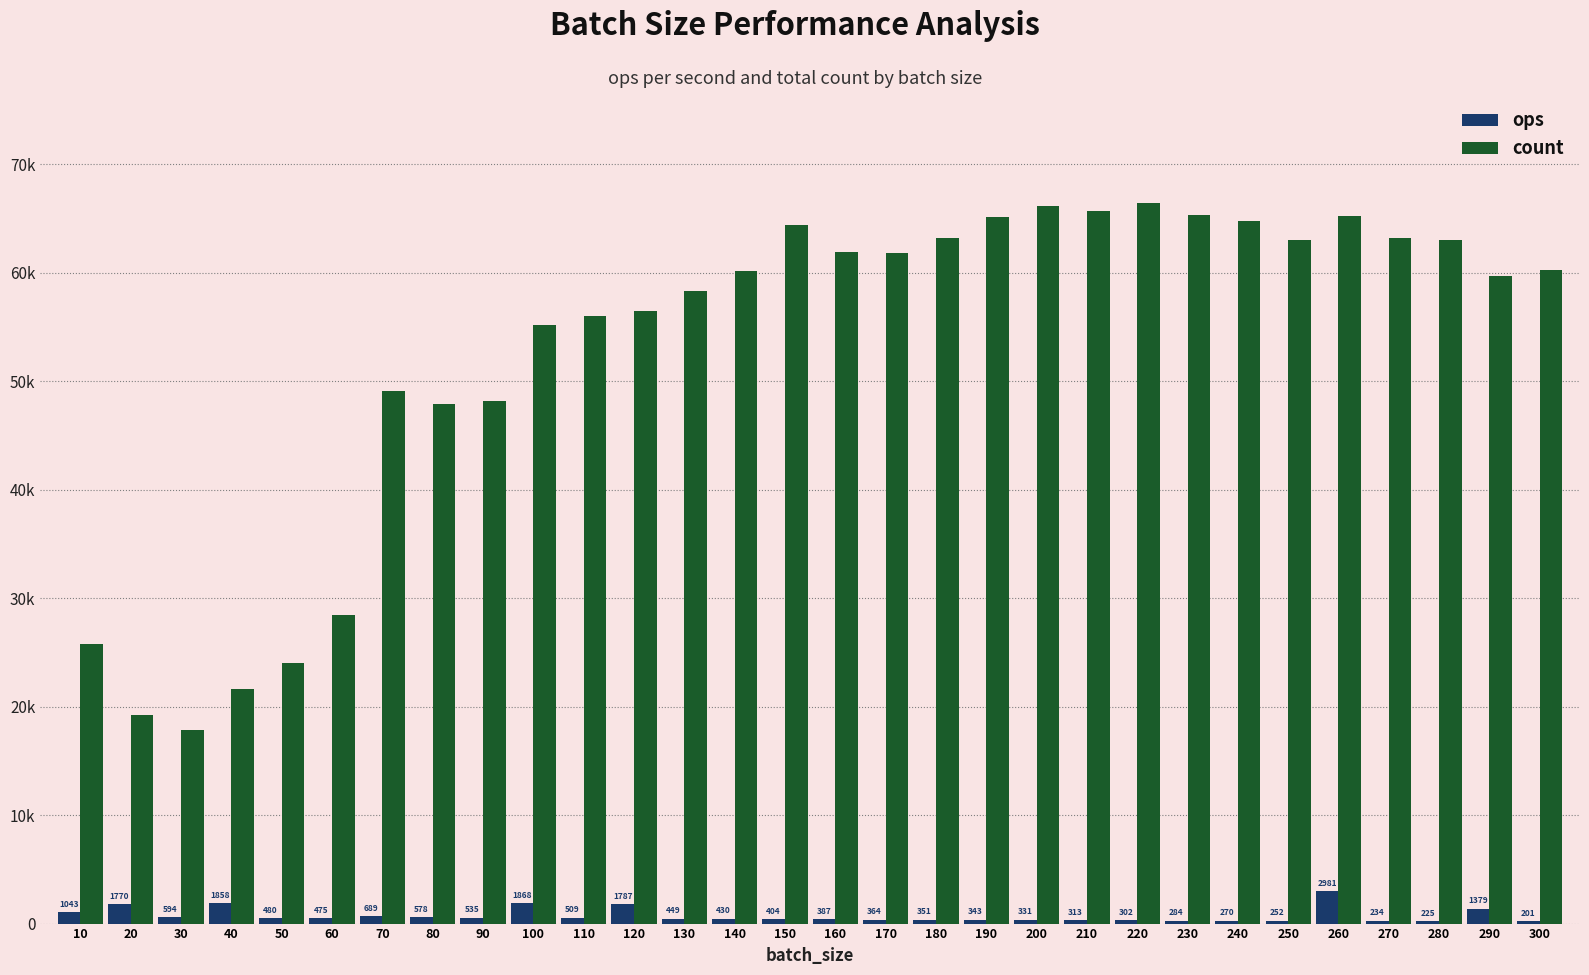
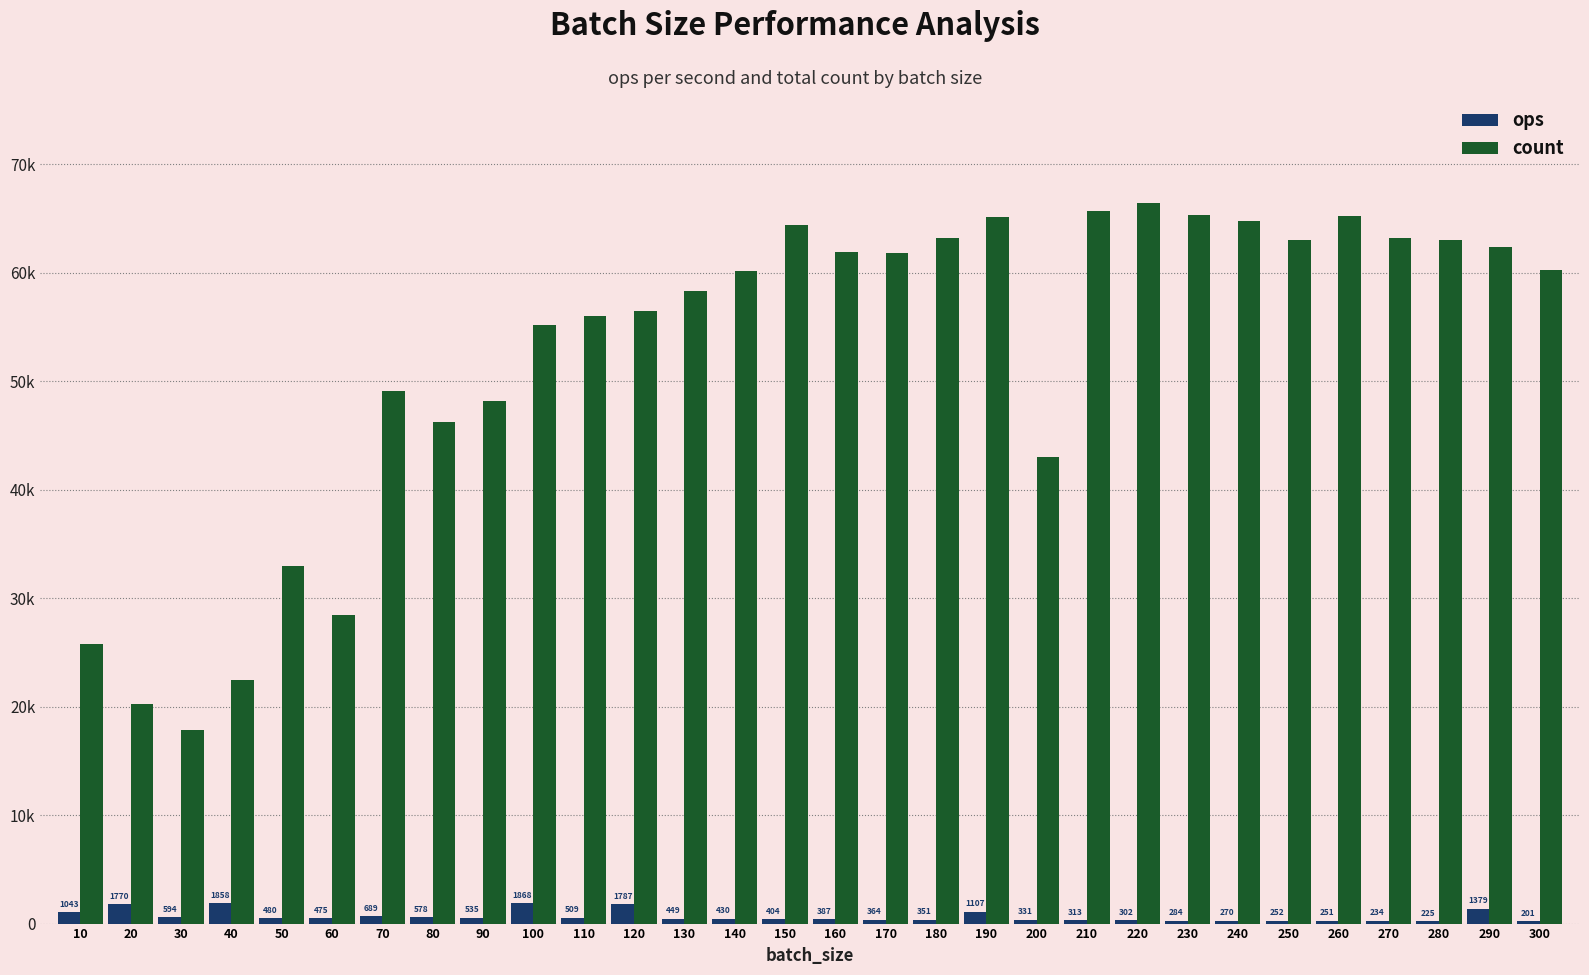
  {
    "ops": {
      "10": 1043,
      "20": 1770,
      "30": 594,
      "40": 1858,
      "50": 480,
      "60": 475,
      "70": 689,
      "80": 578,
      "90": 535,
      "100": 1868,
      "110": 509,
      "120": 1787,
      "130": 449,
      "140": 430,
      "150": 404,
      "160": 387,
      "170": 364,
      "180": 351,
-     "190": 343,
+     "190": 1107,
      "200": 331,
      "210": 313,
      "220": 302,
      "230": 284,
      "240": 270,
      "250": 252,
-     "260": 2981,
+     "260": 251,
      "270": 234,
      "280": 225,
      "290": 1379,
      "300": 201
    },
    "count": {
      "10": 25800,
-     "20": 19200,
+     "20": 20200,
      "30": 17800,
-     "40": 21700,
-     "50": 24000,
+     "40": 22500,
+     "50": 33000,
      "60": 28500,
      "70": 49100,
-     "80": 47900,
+     "80": 46200,
      "90": 48200,
      "100": 55200,
      "110": 56000,
      "120": 56500,
      "130": 58400,
      "140": 60200,
      "150": 64400,
      "160": 61900,
      "170": 61900,
      "180": 63200,
      "190": 65200,
-     "200": 66200,
+     "200": 43000,
      "210": 65700,
      "220": 66400,
      "230": 65300,
      "240": 64800,
      "250": 63000,
      "260": 65300,
      "270": 63200,
      "280": 63000,
-     "290": 59800,
+     "290": 62400,
      "300": 60300
    }
  }
